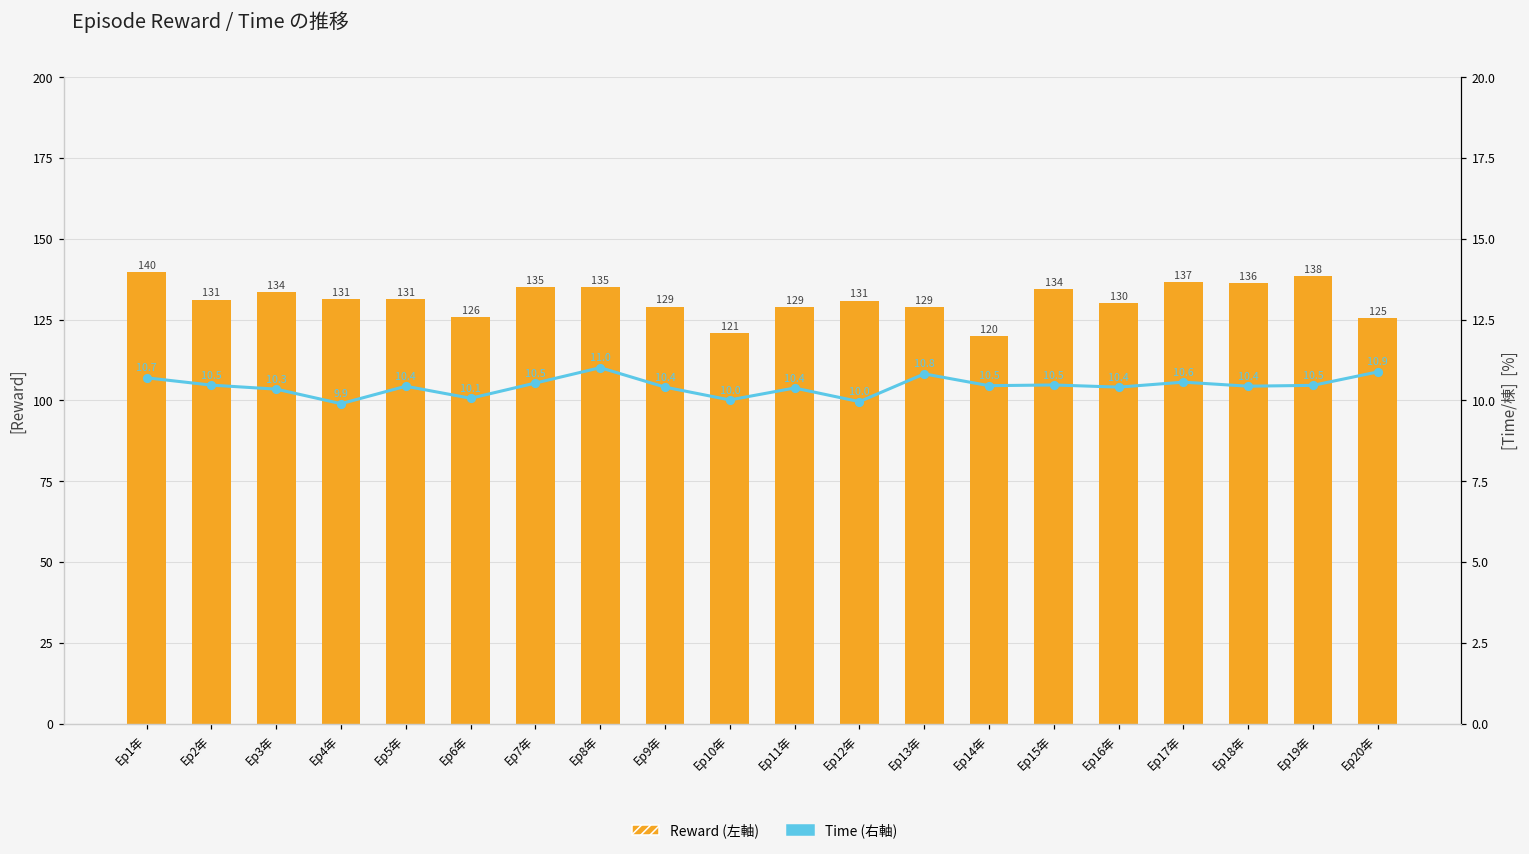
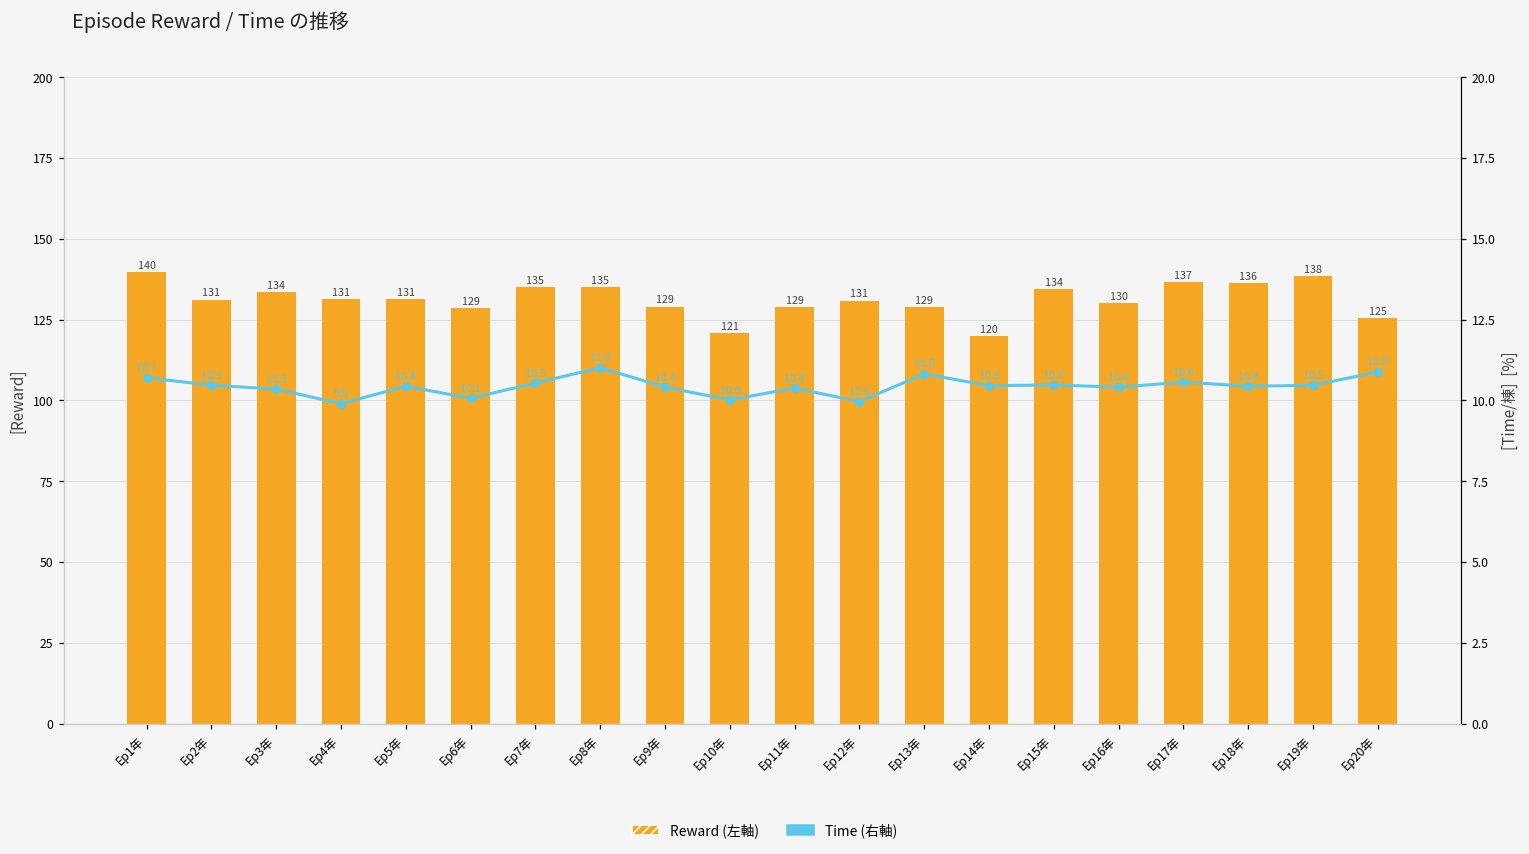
  {
    "Reward (左軸)": {
      "Ep1年": 140,
      "Ep2年": 131,
      "Ep3年": 134,
      "Ep4年": 131,
      "Ep5年": 131,
-     "Ep6年": 126,
+     "Ep6年": 129,
      "Ep7年": 135,
      "Ep8年": 135,
      "Ep9年": 129,
      "Ep10年": 121,
      "Ep11年": 129,
      "Ep12年": 131,
      "Ep13年": 129,
      "Ep14年": 120,
      "Ep15年": 134,
      "Ep16年": 130,
      "Ep17年": 137,
      "Ep18年": 136,
      "Ep19年": 138,
      "Ep20年": 125
    },
    "Time (右軸)": {
      "Ep1年": 10.7,
      "Ep2年": 10.5,
      "Ep3年": 10.3,
      "Ep4年": 9.9,
      "Ep5年": 10.4,
      "Ep6年": 10.1,
      "Ep7年": 10.5,
      "Ep8年": 11.0,
      "Ep9年": 10.4,
      "Ep10年": 10.0,
      "Ep11年": 10.4,
      "Ep12年": 10.0,
      "Ep13年": 10.8,
      "Ep14年": 10.5,
      "Ep15年": 10.5,
      "Ep16年": 10.4,
      "Ep17年": 10.6,
      "Ep18年": 10.4,
      "Ep19年": 10.5,
      "Ep20年": 10.9
    }
  }
